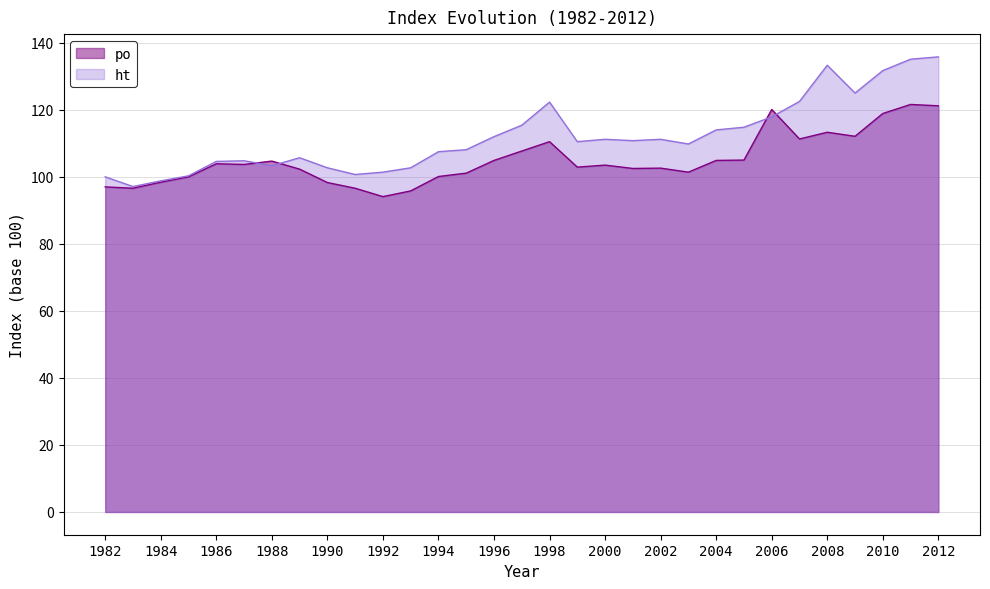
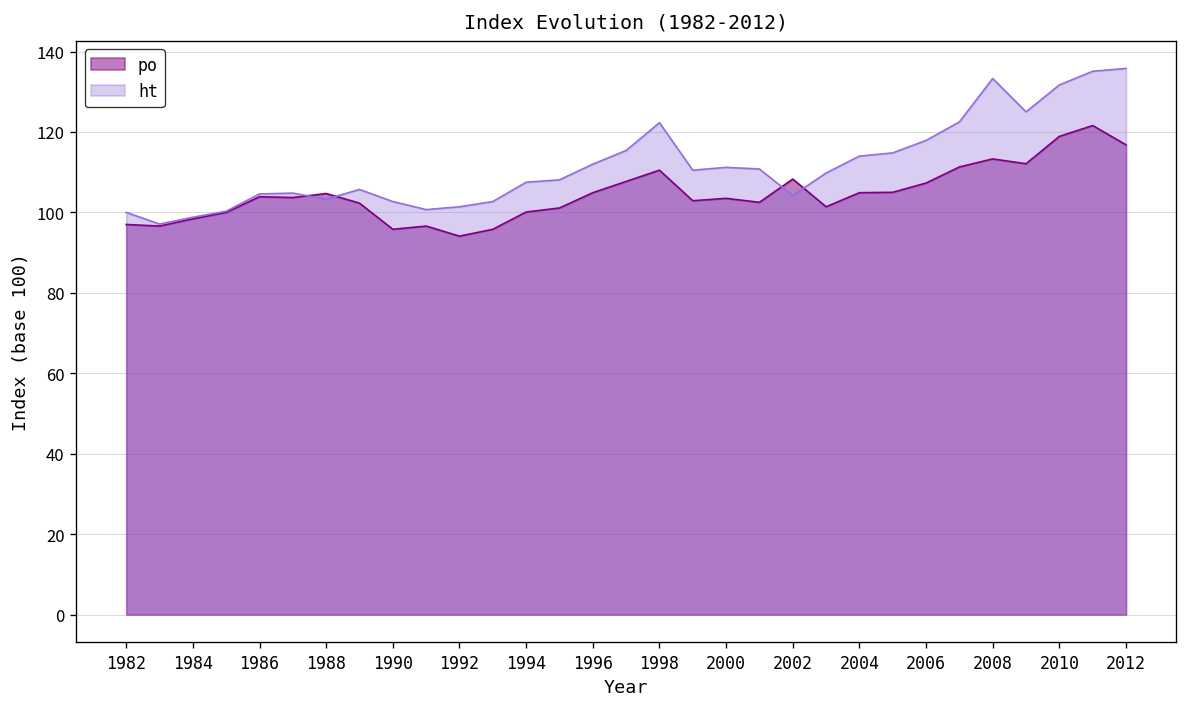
  {
    "po": {
      "1982": 97,
      "1988": 105,
-     "1990": 98,
+     "1990": 96,
      "1992": 94,
      "1994": 100,
      "1996": 105,
      "1998": 111,
      "2000": 104,
-     "2002": 103,
+     "2002": 108,
      "2004": 105,
-     "2006": 120,
+     "2006": 107,
      "2008": 113,
      "2010": 119,
-     "2012": 121
+     "2012": 117
    },
    "ht": {
      "1982": 100,
      "1988": 103,
      "1990": 103,
      "1992": 101,
      "1994": 108,
      "1996": 112,
      "1998": 122,
      "2000": 111,
-     "2002": 111,
+     "2002": 104,
      "2004": 114,
      "2006": 118,
      "2008": 133,
      "2010": 132,
      "2012": 136
    }
  }
